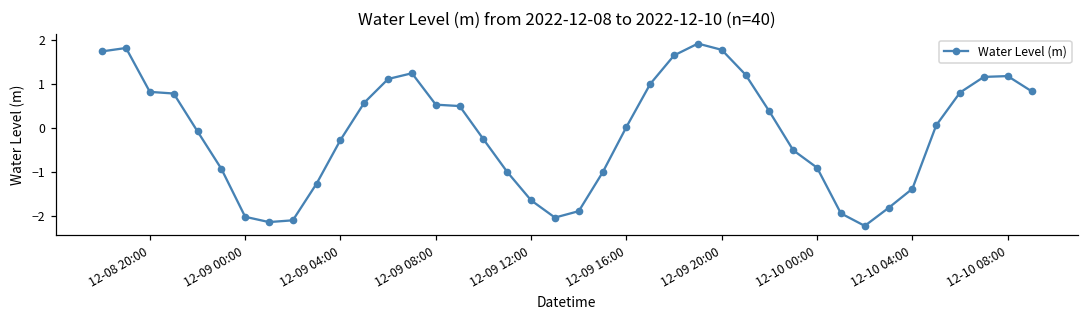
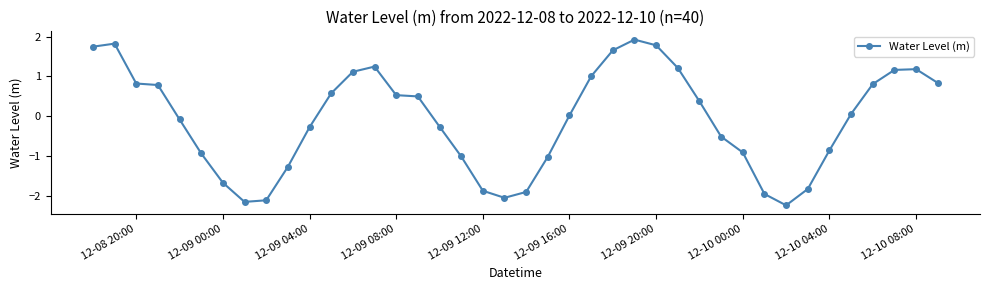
  {
    "12-08 20:00": 0.8,
-   "12-09 00:00": -2.0,
+   "12-09 00:00": -1.7,
    "12-09 04:00": -0.3,
    "12-09 08:00": 0.5,
-   "12-09 12:00": -1.7,
+   "12-09 12:00": -1.9,
    "12-09 16:00": 0.0,
    "12-09 20:00": 1.8,
    "12-10 00:00": -0.9,
-   "12-10 04:00": -1.4,
+   "12-10 04:00": -0.9,
    "12-10 08:00": 1.2
  }
